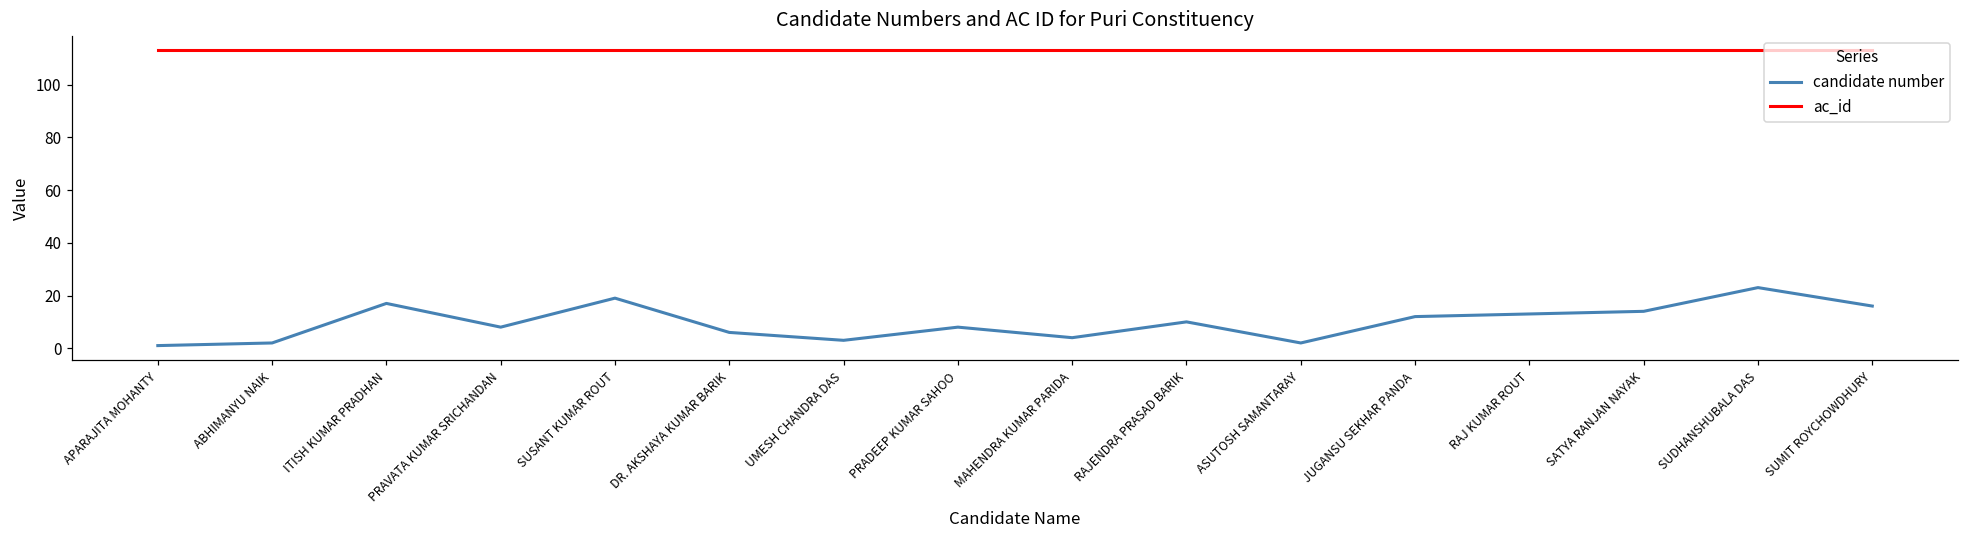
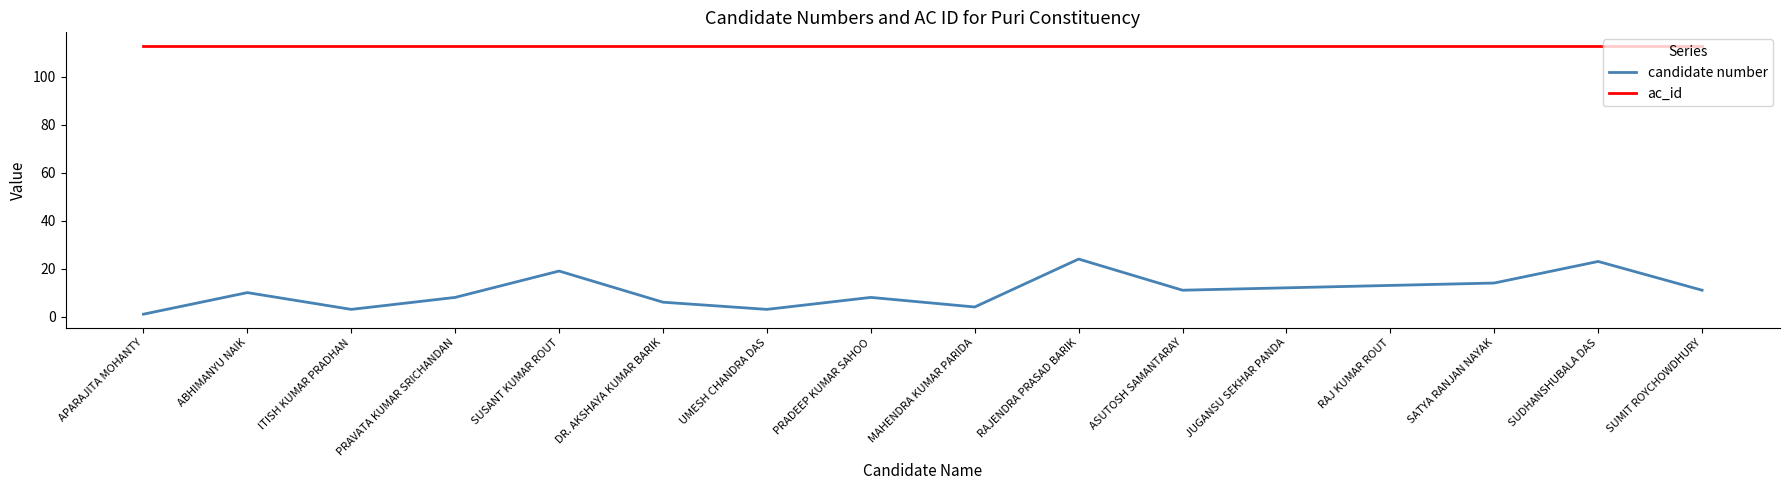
  {
    "candidate number": {
      "APARAJITA MOHANTY": 1,
-     "ABHIMANYU NAIK": 2,
-     "ITISH KUMAR PRADHAN": 17,
+     "ABHIMANYU NAIK": 10,
+     "ITISH KUMAR PRADHAN": 3,
      "PRAVATA KUMAR SRICHANDAN": 8,
      "SUSANT KUMAR ROUT": 19,
      "DR. AKSHAYA KUMAR BARIK": 6,
      "UMESH CHANDRA DAS": 3,
      "PRADEEP KUMAR SAHOO": 8,
      "MAHENDRA KUMAR PARIDA": 4,
-     "RAJENDRA PRASAD BARIK": 10,
-     "ASUTOSH SAMANTARAY": 2,
+     "RAJENDRA PRASAD BARIK": 24,
+     "ASUTOSH SAMANTARAY": 11,
      "JUGANSU SEKHAR PANDA": 12,
      "RAJ KUMAR ROUT": 13,
      "SATYA RANJAN NAYAK": 14,
      "SUDHANSHUBALA DAS": 23,
-     "SUMIT ROYCHOWDHURY": 16
+     "SUMIT ROYCHOWDHURY": 11
    },
    "ac_id": {
      "APARAJITA MOHANTY": 113,
      "ABHIMANYU NAIK": 113,
      "ITISH KUMAR PRADHAN": 113,
      "PRAVATA KUMAR SRICHANDAN": 113,
      "SUSANT KUMAR ROUT": 113,
      "DR. AKSHAYA KUMAR BARIK": 113,
      "UMESH CHANDRA DAS": 113,
      "PRADEEP KUMAR SAHOO": 113,
      "MAHENDRA KUMAR PARIDA": 113,
      "RAJENDRA PRASAD BARIK": 113,
      "ASUTOSH SAMANTARAY": 113,
      "JUGANSU SEKHAR PANDA": 113,
      "RAJ KUMAR ROUT": 113,
      "SATYA RANJAN NAYAK": 113,
      "SUDHANSHUBALA DAS": 113
    }
  }
